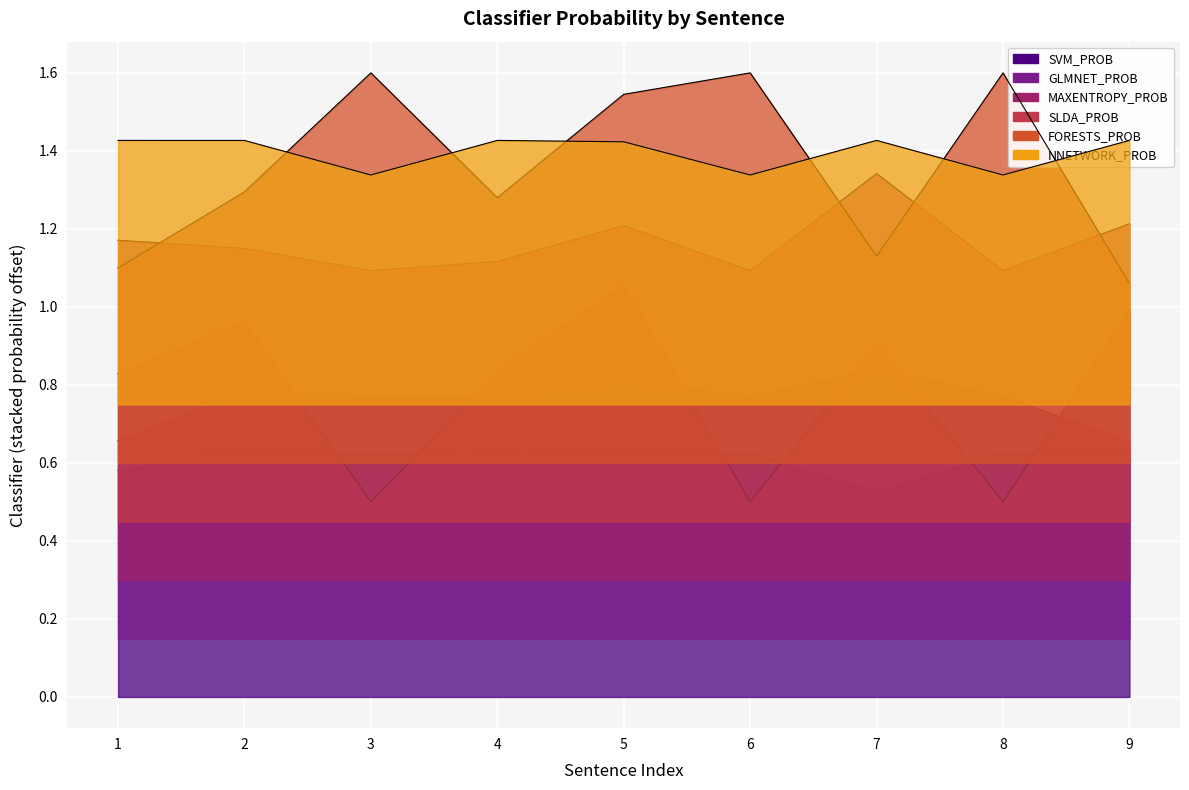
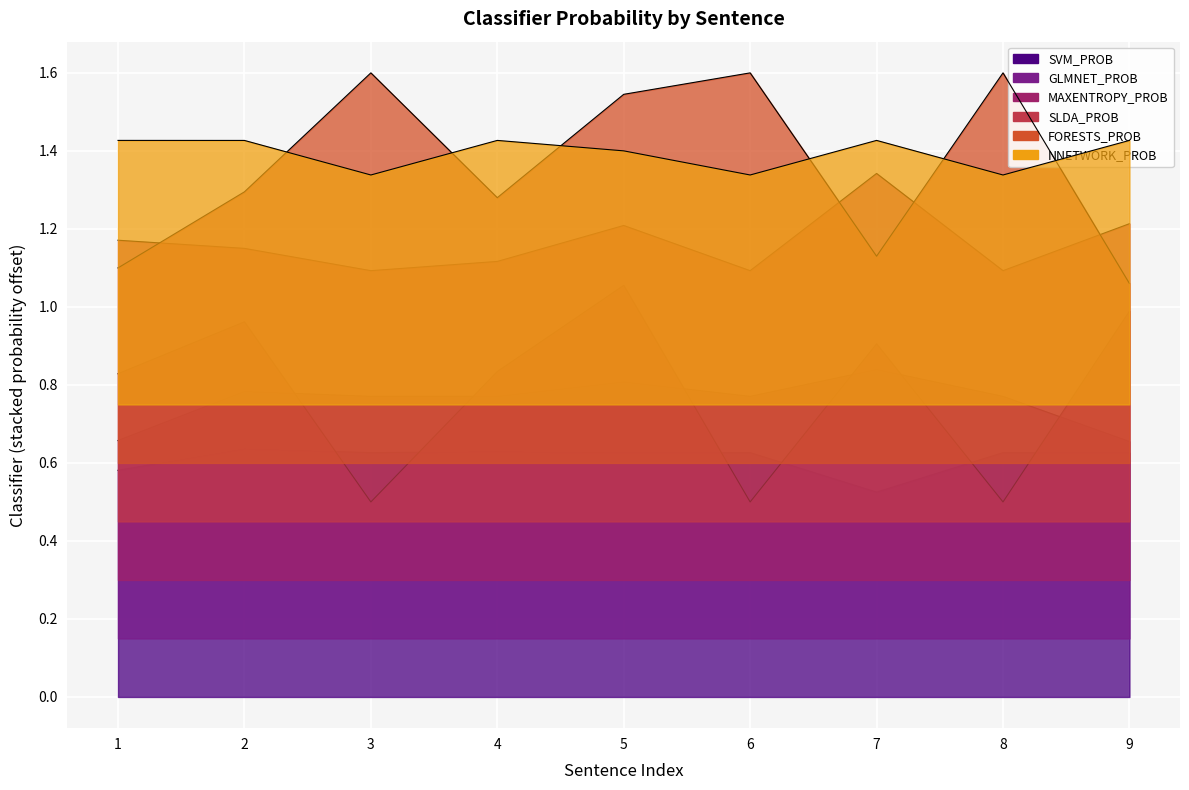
  {
    "NNETWORK_PROB": {
      "1": 1.43,
      "2": 1.43,
      "3": 1.34,
      "4": 1.43,
-     "5": 1.42,
+     "5": 1.40,
      "6": 1.34,
      "7": 1.43,
      "8": 1.34
    }
  }
